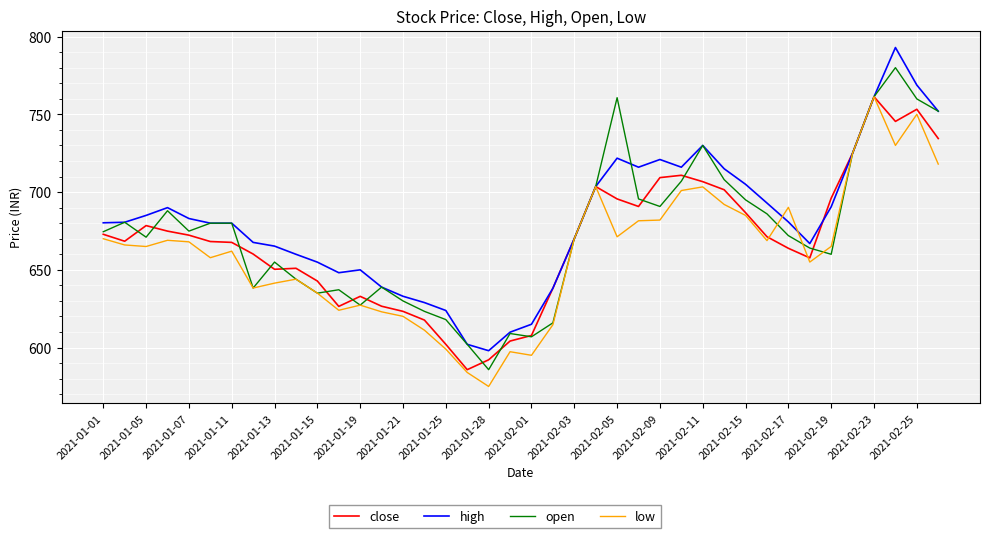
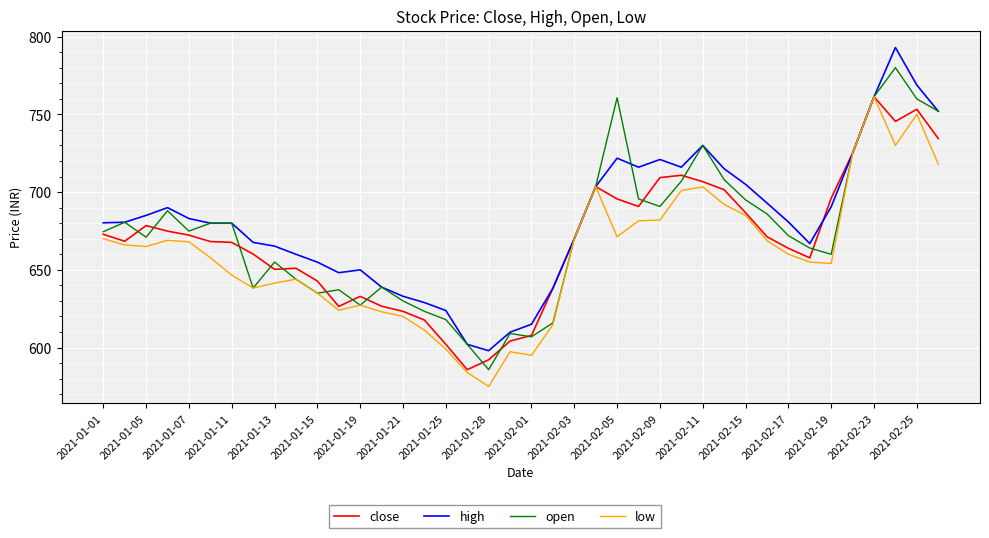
  {
    "close": {
      "2021-01-01": 673,
      "2021-01-05": 678,
      "2021-01-07": 672,
      "2021-01-11": 668,
      "2021-01-13": 650,
      "2021-01-15": 643,
      "2021-01-19": 633,
      "2021-01-21": 623,
      "2021-01-25": 602,
      "2021-01-28": 592,
      "2021-02-05": 696,
      "2021-02-09": 709,
      "2021-02-11": 707,
      "2021-02-15": 687,
      "2021-02-17": 664,
      "2021-02-19": 696,
      "2021-02-25": 753
    },
    "high": {
      "2021-01-01": 680,
      "2021-01-05": 685,
      "2021-01-07": 683,
      "2021-01-13": 665,
      "2021-01-15": 655,
      "2021-01-19": 650,
      "2021-01-21": 633,
      "2021-01-25": 624,
      "2021-01-28": 598,
      "2021-02-01": 615,
      "2021-02-05": 722,
      "2021-02-09": 721,
      "2021-02-15": 705,
      "2021-02-17": 681,
      "2021-02-19": 691,
      "2021-02-25": 769
    },
    "open": {
      "2021-01-01": 675,
      "2021-01-05": 671,
      "2021-01-07": 675,
      "2021-01-13": 655,
      "2021-01-21": 630,
      "2021-01-25": 618,
      "2021-01-28": 586,
      "2021-02-05": 761,
      "2021-02-09": 691,
      "2021-02-15": 695,
      "2021-02-17": 672,
      "2021-02-19": 660,
      "2021-02-25": 760
    },
    "low": {
      "2021-01-01": 670,
      "2021-01-05": 665,
      "2021-01-07": 668,
-     "2021-01-11": 662,
+     "2021-01-11": 647,
      "2021-01-13": 641,
      "2021-01-21": 620,
      "2021-01-25": 599,
      "2021-01-28": 575,
      "2021-02-01": 595,
      "2021-02-05": 671,
      "2021-02-09": 682,
      "2021-02-11": 703,
      "2021-02-15": 685,
-     "2021-02-17": 690,
-     "2021-02-19": 665,
+     "2021-02-17": 660,
+     "2021-02-19": 654,
      "2021-02-25": 750
    }
  }
